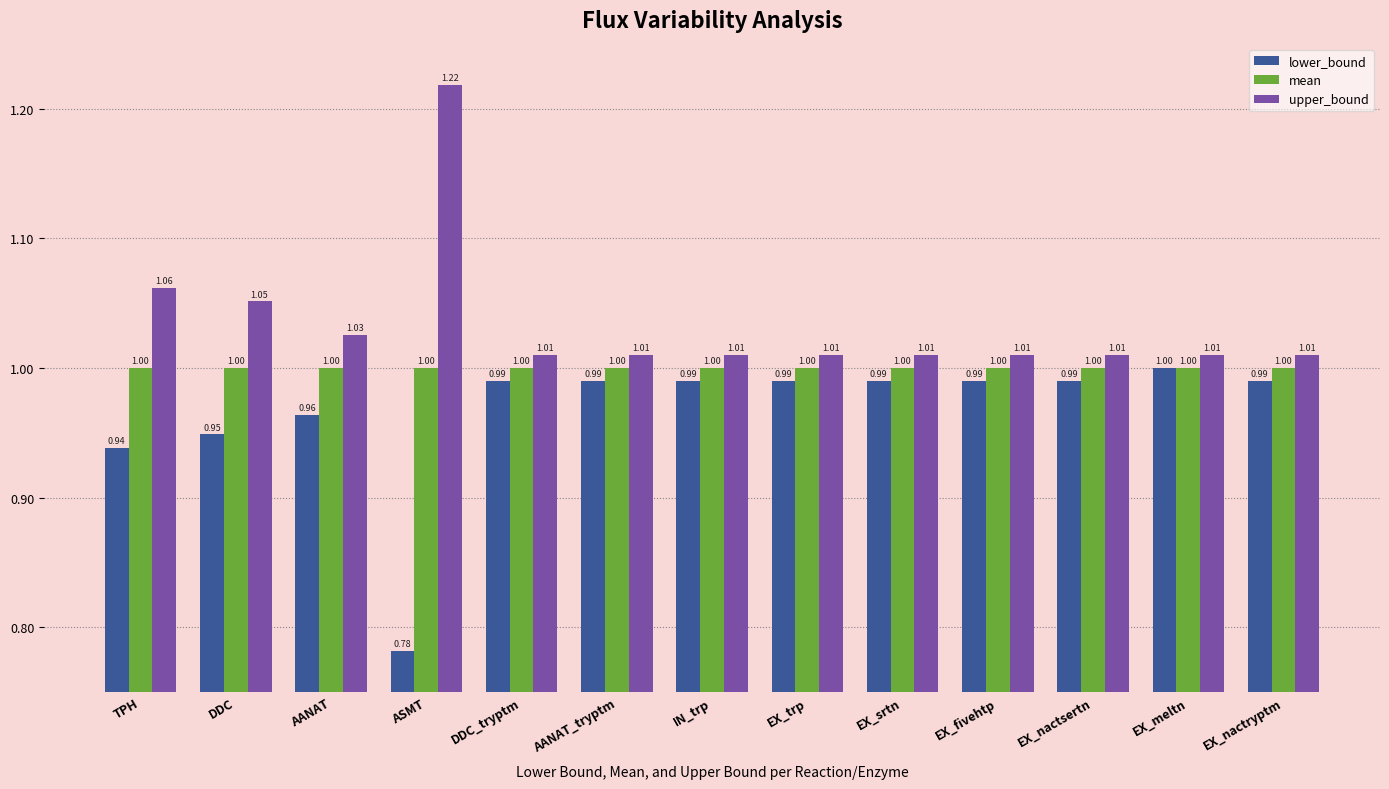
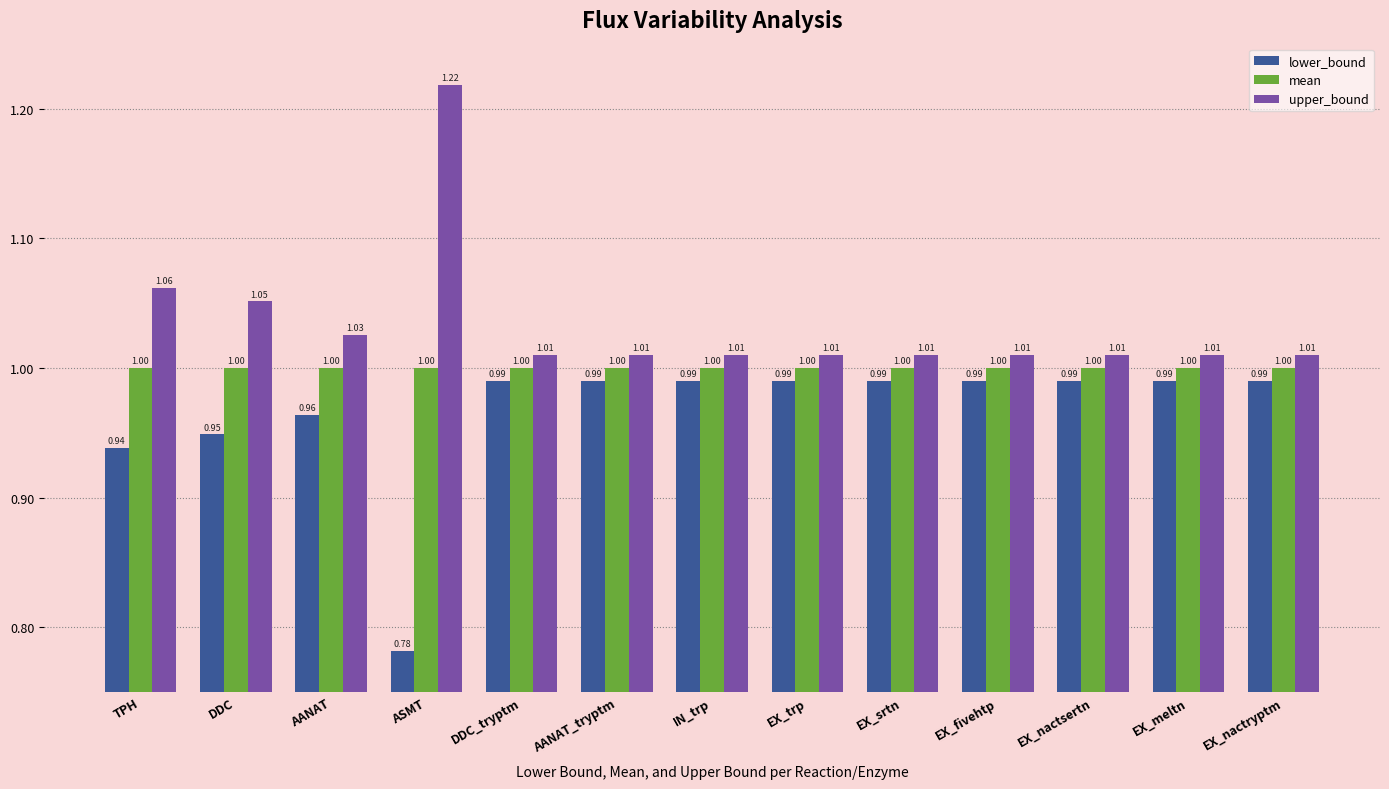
  {
    "lower_bound": {
      "TPH": 0.94,
      "DDC": 0.95,
      "AANAT": 0.96,
      "ASMT": 0.78,
      "DDC_tryptm": 0.99,
      "AANAT_tryptm": 0.99,
      "IN_trp": 0.99,
      "EX_trp": 0.99,
      "EX_srtn": 0.99,
      "EX_fivehtp": 0.99,
      "EX_nactsertn": 0.99,
-     "EX_meltn": 1.00,
+     "EX_meltn": 0.99,
      "EX_nactryptm": 0.99
    },
    "mean": {
      "TPH": 1.00,
      "DDC": 1.00,
      "AANAT": 1.00,
      "ASMT": 1.00,
      "DDC_tryptm": 1.00,
      "AANAT_tryptm": 1.00,
      "IN_trp": 1.00,
      "EX_trp": 1.00,
      "EX_srtn": 1.00,
      "EX_fivehtp": 1.00,
      "EX_nactsertn": 1.00,
      "EX_meltn": 1.00,
      "EX_nactryptm": 1.00
    },
    "upper_bound": {
      "TPH": 1.06,
      "DDC": 1.05,
      "AANAT": 1.03,
      "ASMT": 1.22,
      "DDC_tryptm": 1.01,
      "AANAT_tryptm": 1.01,
      "IN_trp": 1.01,
      "EX_trp": 1.01,
      "EX_srtn": 1.01,
      "EX_fivehtp": 1.01,
      "EX_nactsertn": 1.01,
      "EX_meltn": 1.01,
      "EX_nactryptm": 1.01
    }
  }
